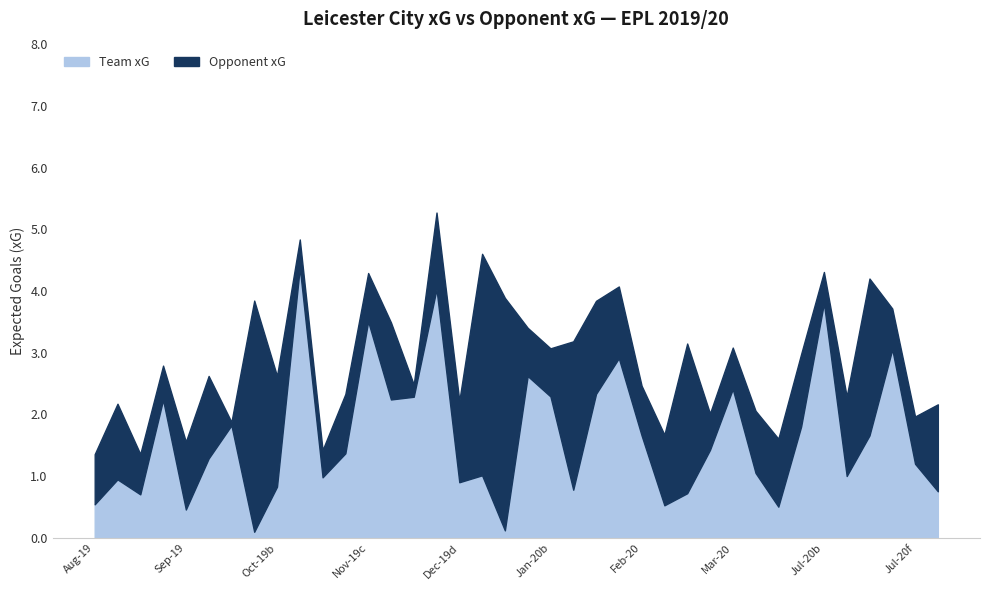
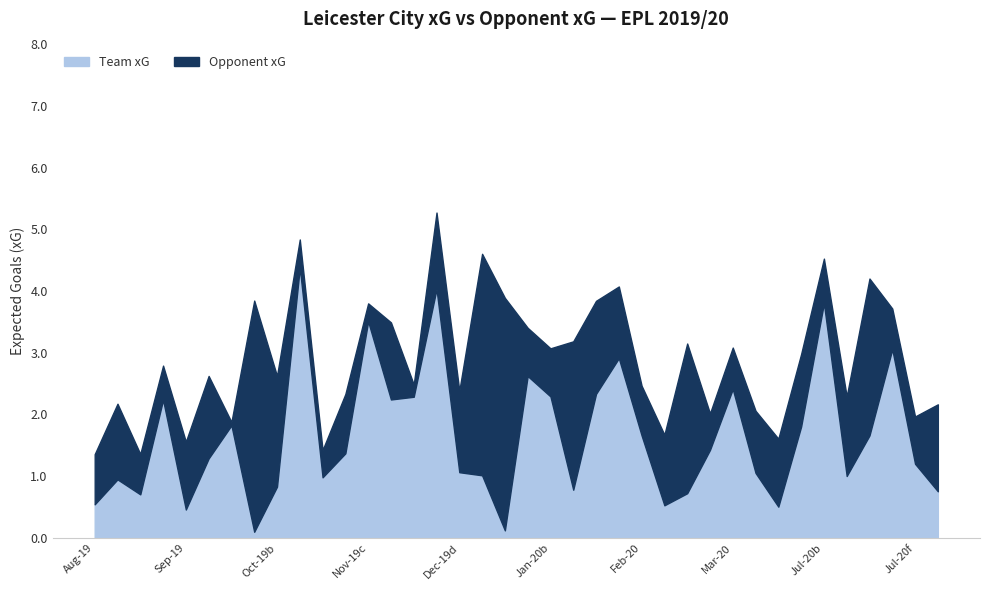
  {
    "Team xG": {
-     "Dec-19d": 0.9
+     "Dec-19d": 1.1
    },
    "Opponent xG": {
      "Aug-19": 0.8,
      "Sep-19": 1.1,
      "Oct-19b": 1.8,
-     "Nov-19c": 0.8,
+     "Nov-19c": 0.3,
      "Dec-19d": 1.3,
      "Jan-20b": 0.8,
      "Feb-20": 0.8,
      "Mar-20": 0.7,
-     "Jul-20b": 0.5,
+     "Jul-20b": 0.7,
      "Jul-20f": 0.8
    }
  }
